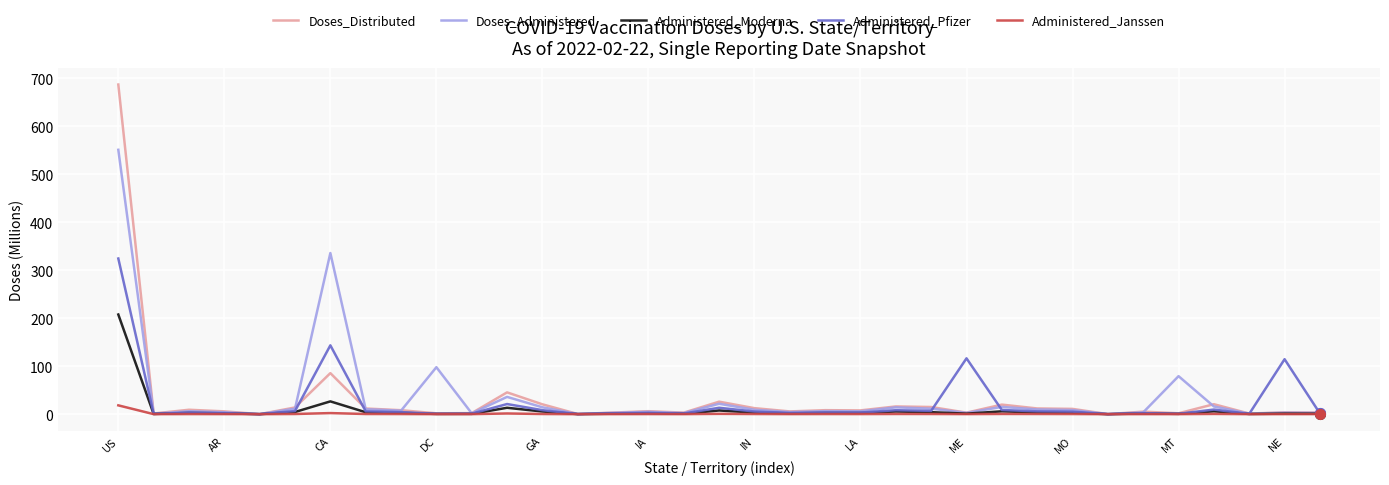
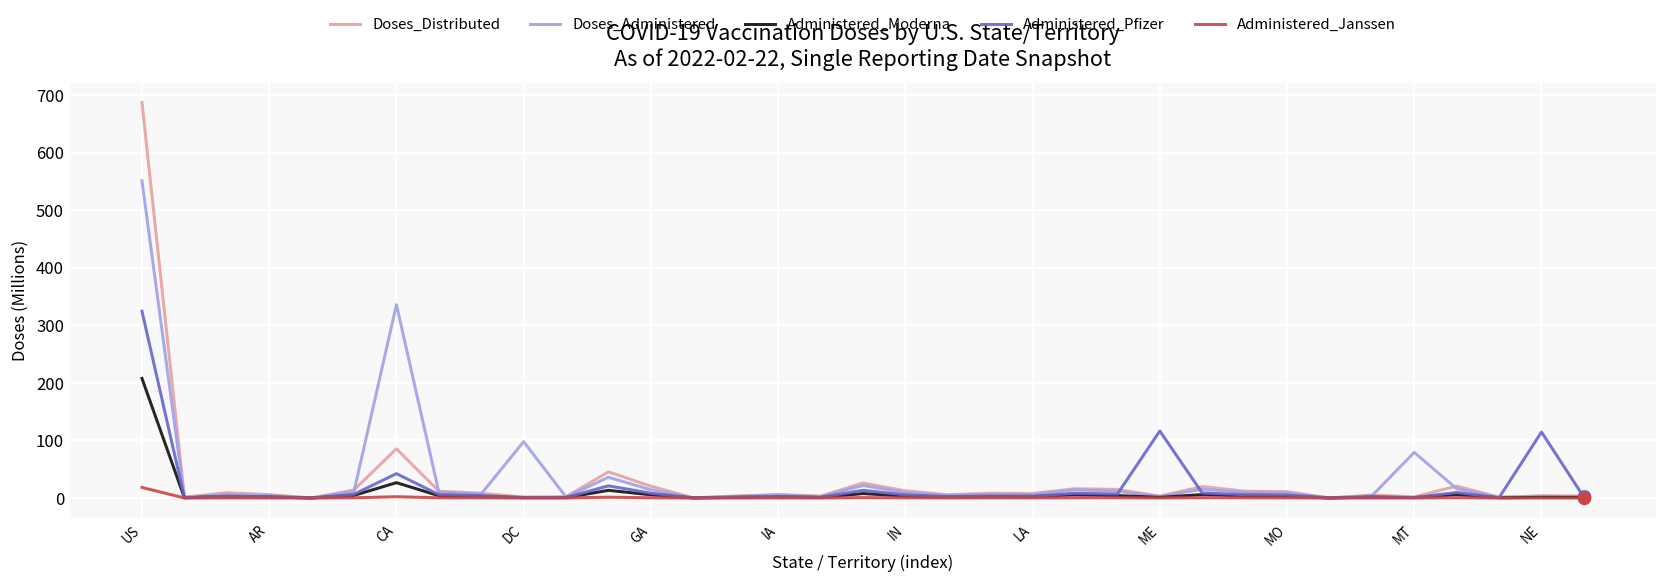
  {
    "Doses_Administered": {
      "US": 550,
      "CA": 340,
      "DC": 100,
      "GA": 10,
      "MT": 80
    },
    "Administered_Pfizer": {
      "US": 320,
-     "CA": 140,
+     "CA": 40,
      "ME": 120,
      "NE": 110
    },
    "Administered_Janssen": {
      "US": 20,
      "CA": 0
    }
  }
